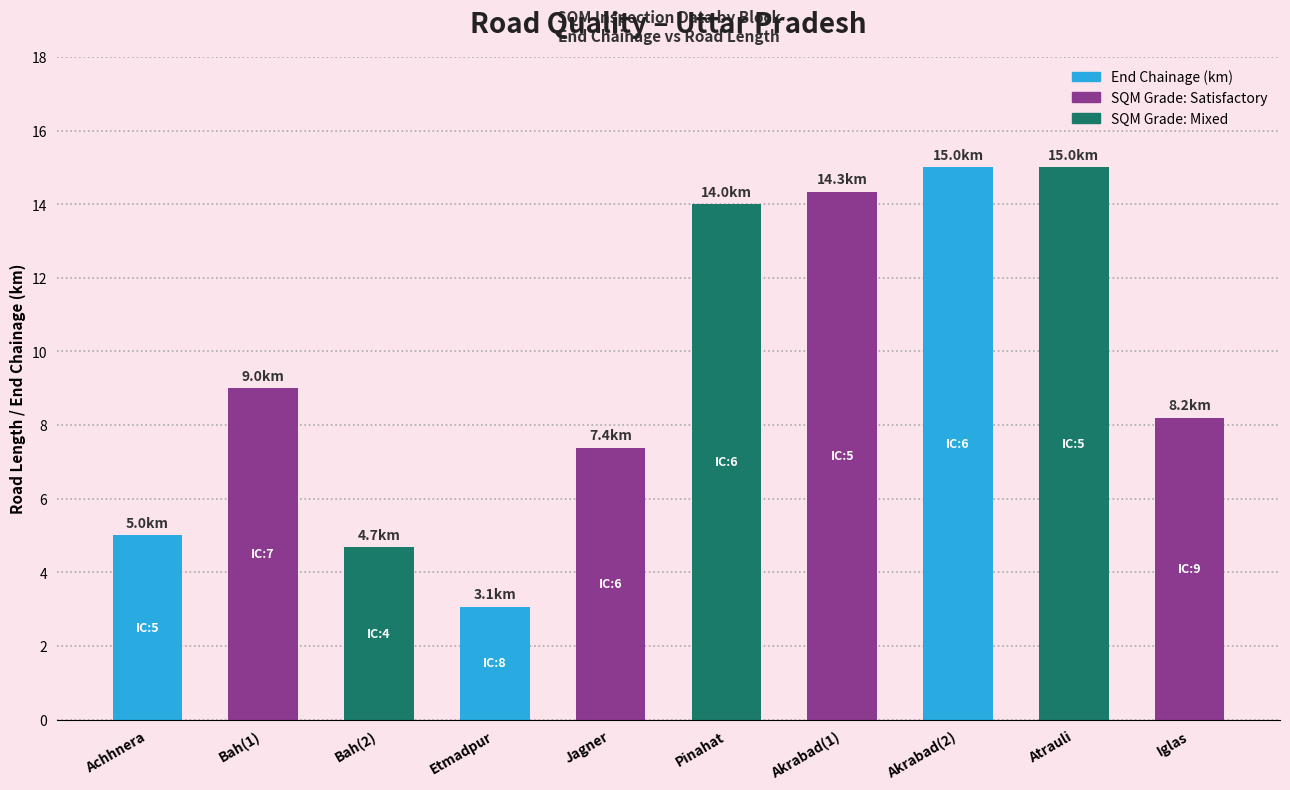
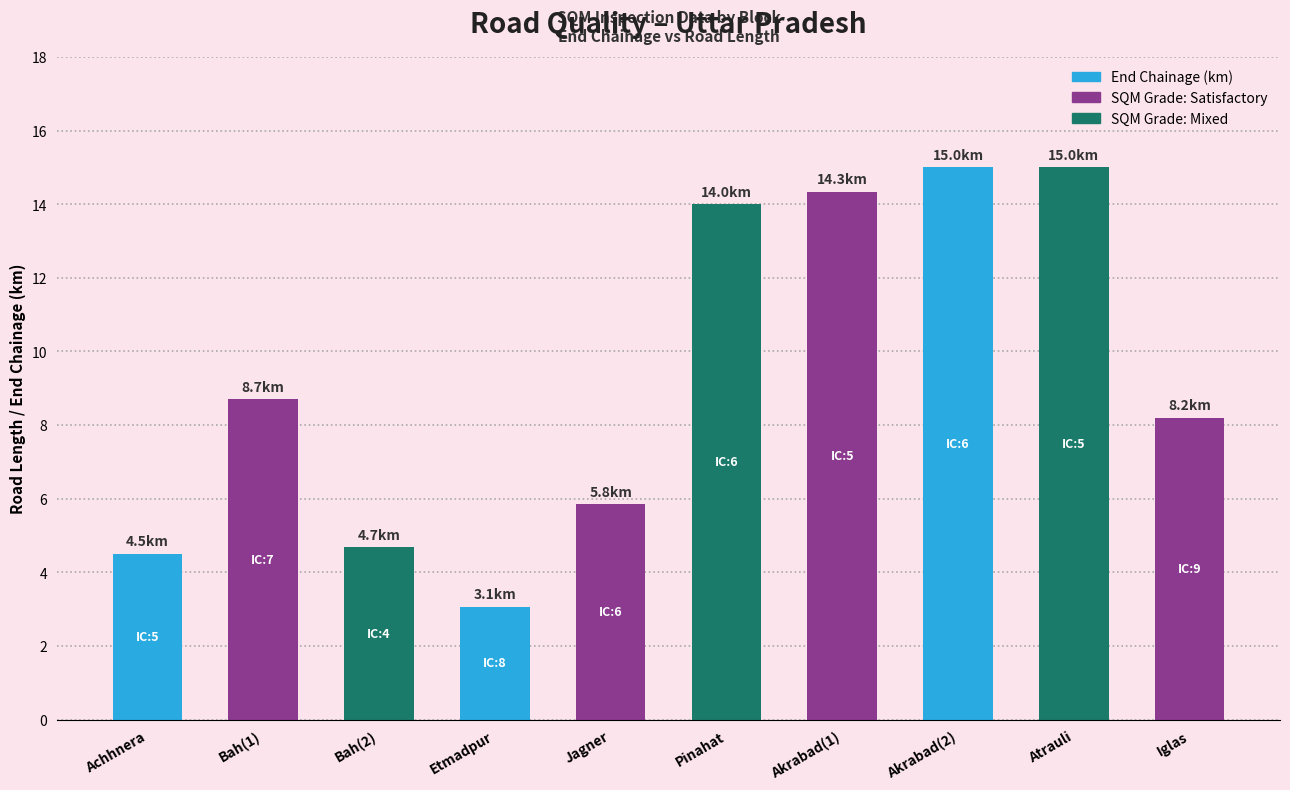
  {
-   "Achhnera": 5.0,
-   "Bah(1)": 9.0,
+   "Achhnera": 4.5,
+   "Bah(1)": 8.7,
    "Bah(2)": 4.7,
    "Etmadpur": 3.1,
-   "Jagner": 7.4,
+   "Jagner": 5.8,
    "Pinahat": 14.0,
    "Akrabad(1)": 14.3,
    "Akrabad(2)": 15.0,
    "Atrauli": 15.0,
    "Iglas": 8.2
  }
